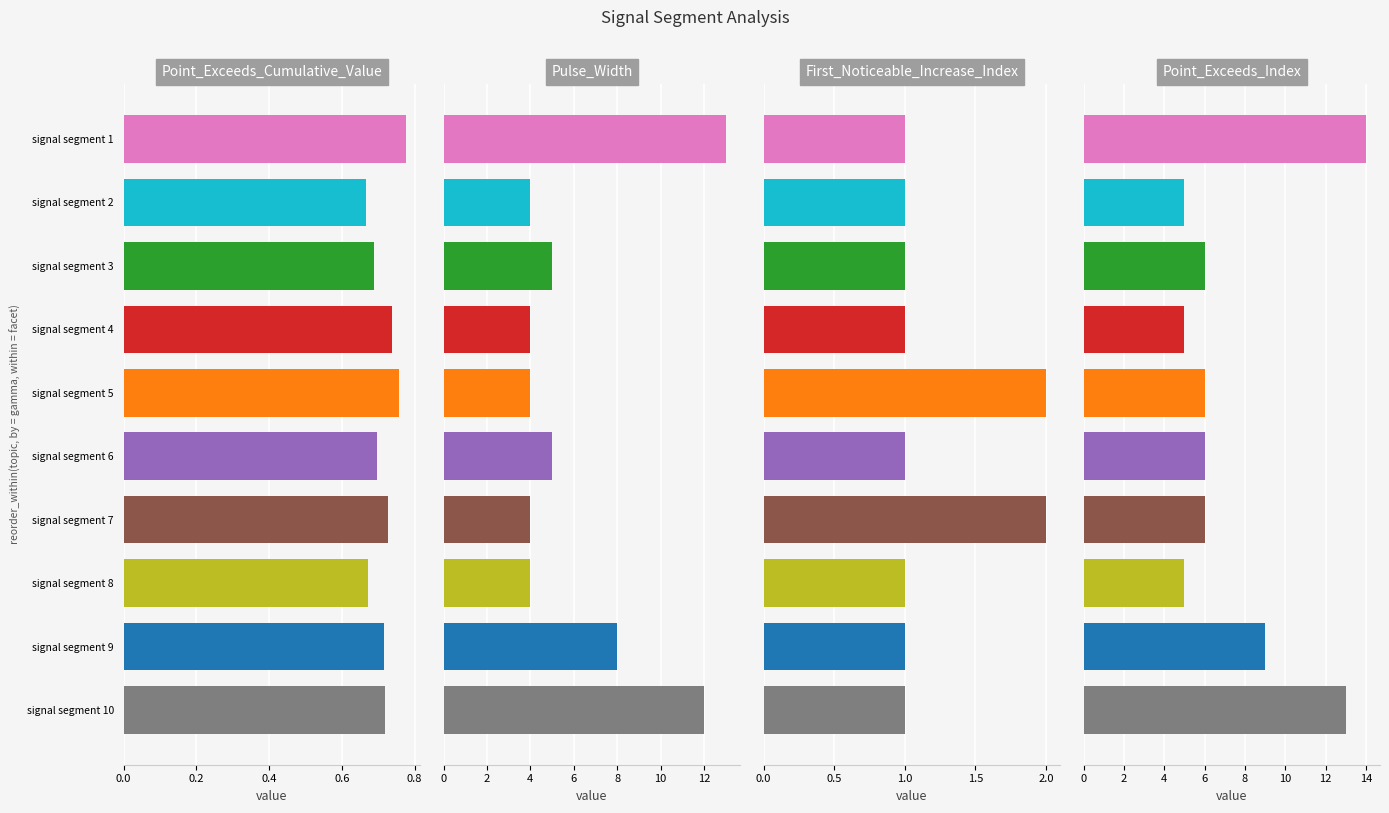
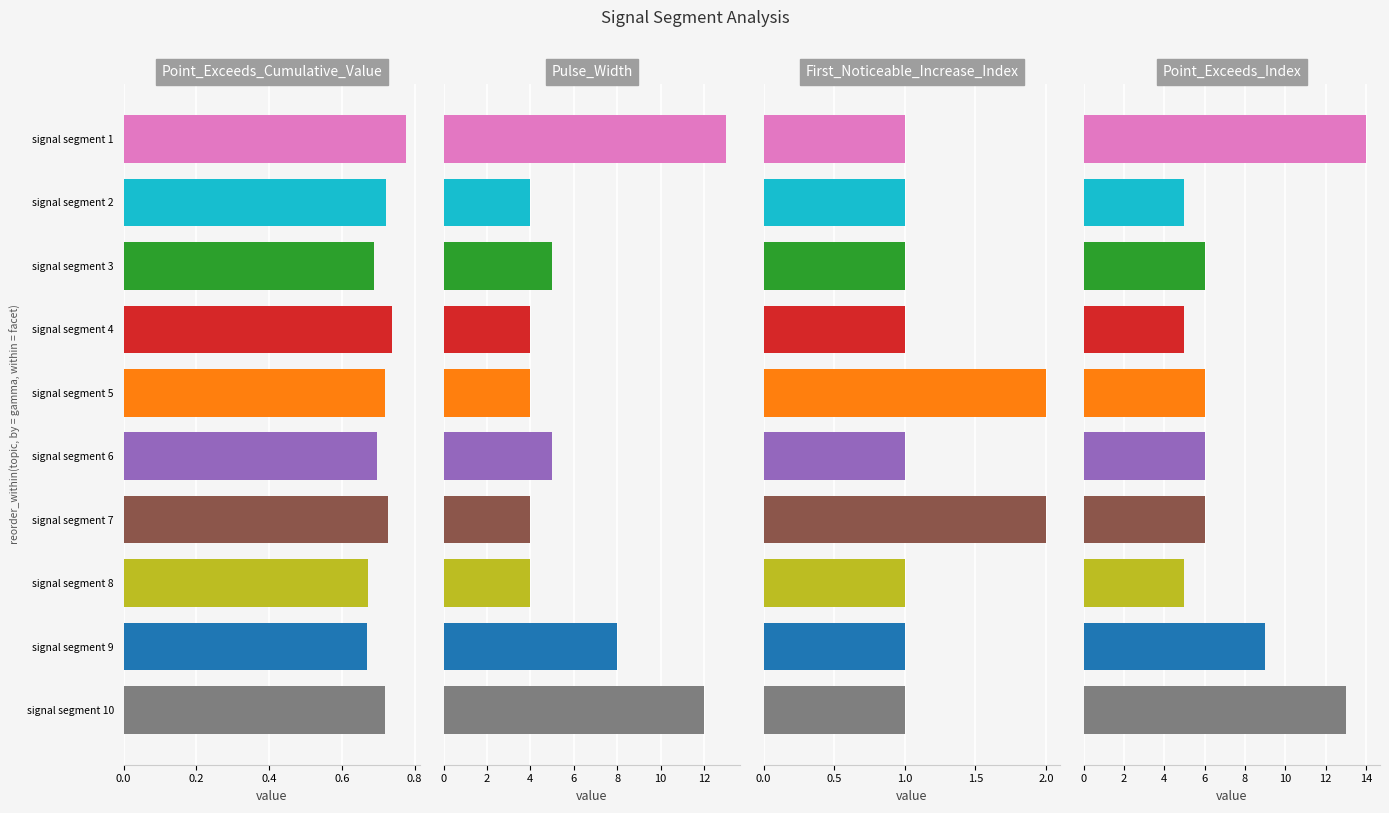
  {
    "Point_Exceeds_Cumulative_Value": {
      "signal segment 1": 0.78,
-     "signal segment 2": 0.67,
+     "signal segment 2": 0.72,
      "signal segment 3": 0.69,
      "signal segment 4": 0.74,
-     "signal segment 5": 0.76,
+     "signal segment 5": 0.72,
      "signal segment 6": 0.70,
      "signal segment 7": 0.73,
      "signal segment 8": 0.67,
-     "signal segment 9": 0.72,
+     "signal segment 9": 0.67,
      "signal segment 10": 0.72
    }
  }
